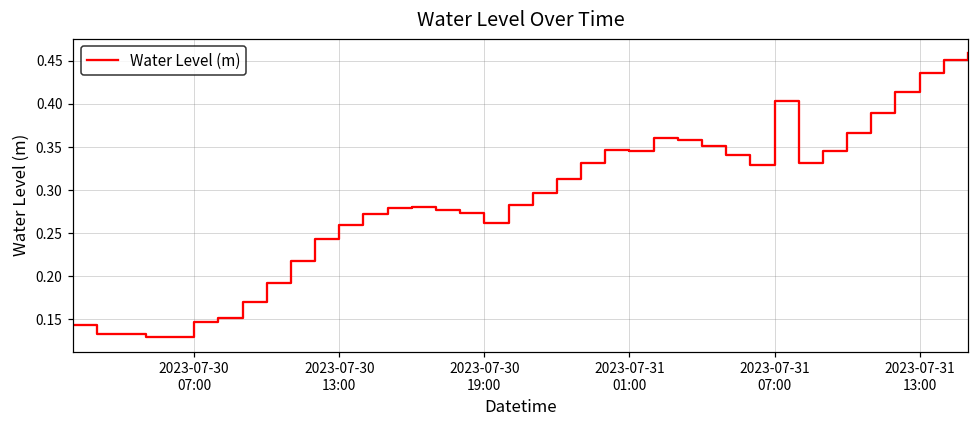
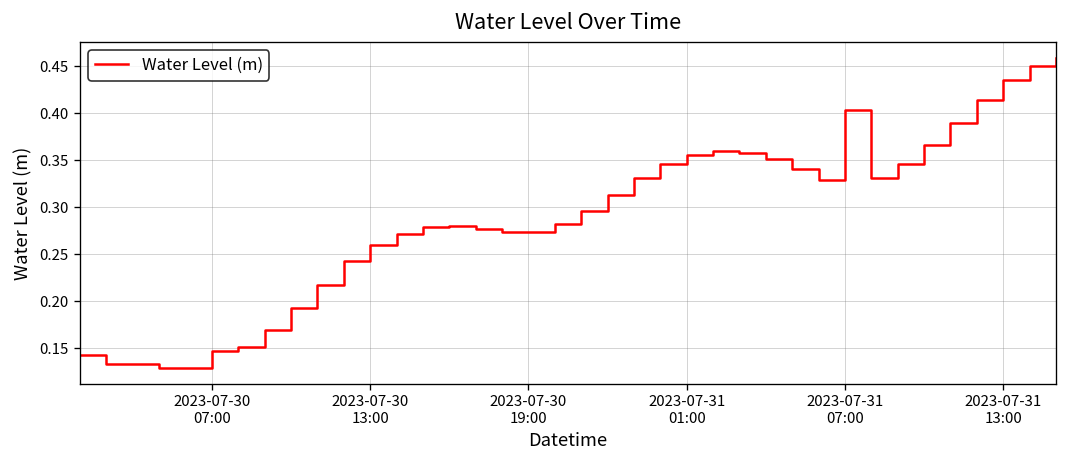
  {
    "2023-07-30 07:00": 0.15,
    "2023-07-30 13:00": 0.26,
-   "2023-07-30 19:00": 0.26,
-   "2023-07-31 01:00": 0.34,
+   "2023-07-30 19:00": 0.27,
+   "2023-07-31 01:00": 0.36,
    "2023-07-31 07:00": 0.40,
    "2023-07-31 13:00": 0.44
  }
